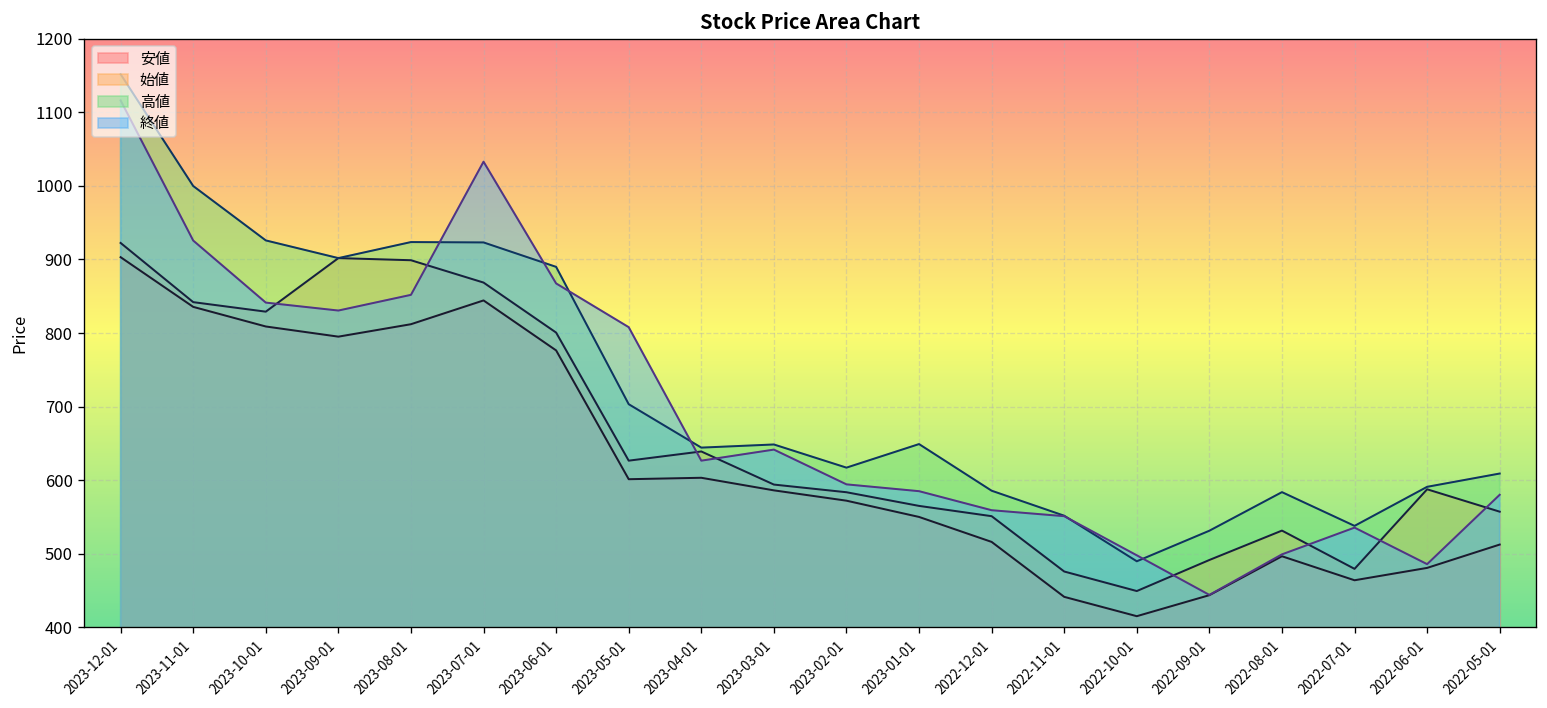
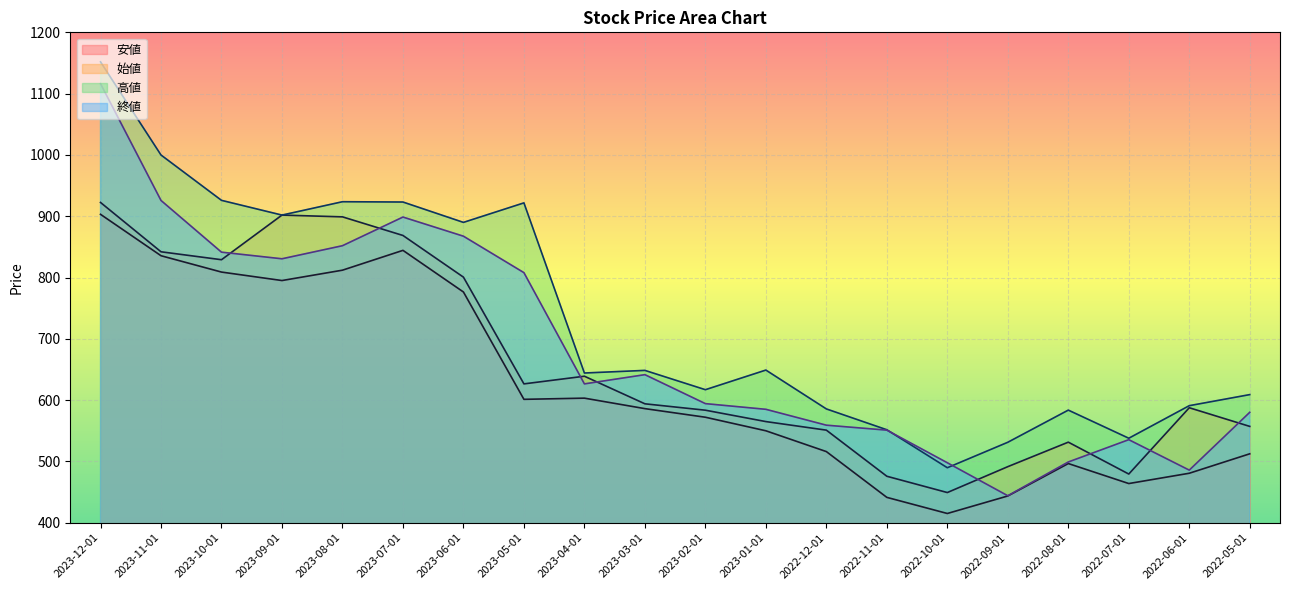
  {
    "高値": {
      "2023-11-01": 1000,
      "2023-10-01": 930,
      "2023-08-01": 920,
      "2023-07-01": 920,
      "2023-06-01": 890,
-     "2023-05-01": 700,
+     "2023-05-01": 920,
      "2023-04-01": 640,
      "2023-03-01": 650,
      "2023-02-01": 620,
      "2023-01-01": 650,
      "2022-12-01": 590,
      "2022-10-01": 490,
      "2022-09-01": 530,
      "2022-08-01": 580,
      "2022-05-01": 610
    },
    "終値": {
      "2023-11-01": 930,
      "2023-10-01": 840,
      "2023-09-01": 830,
      "2023-08-01": 850,
-     "2023-07-01": 1030,
+     "2023-07-01": 900,
      "2023-06-01": 870,
      "2023-05-01": 810,
      "2023-04-01": 630,
      "2023-03-01": 640,
      "2023-02-01": 590,
      "2023-01-01": 590,
      "2022-12-01": 560,
      "2022-10-01": 500,
      "2022-06-01": 490,
      "2022-05-01": 580
    }
  }
